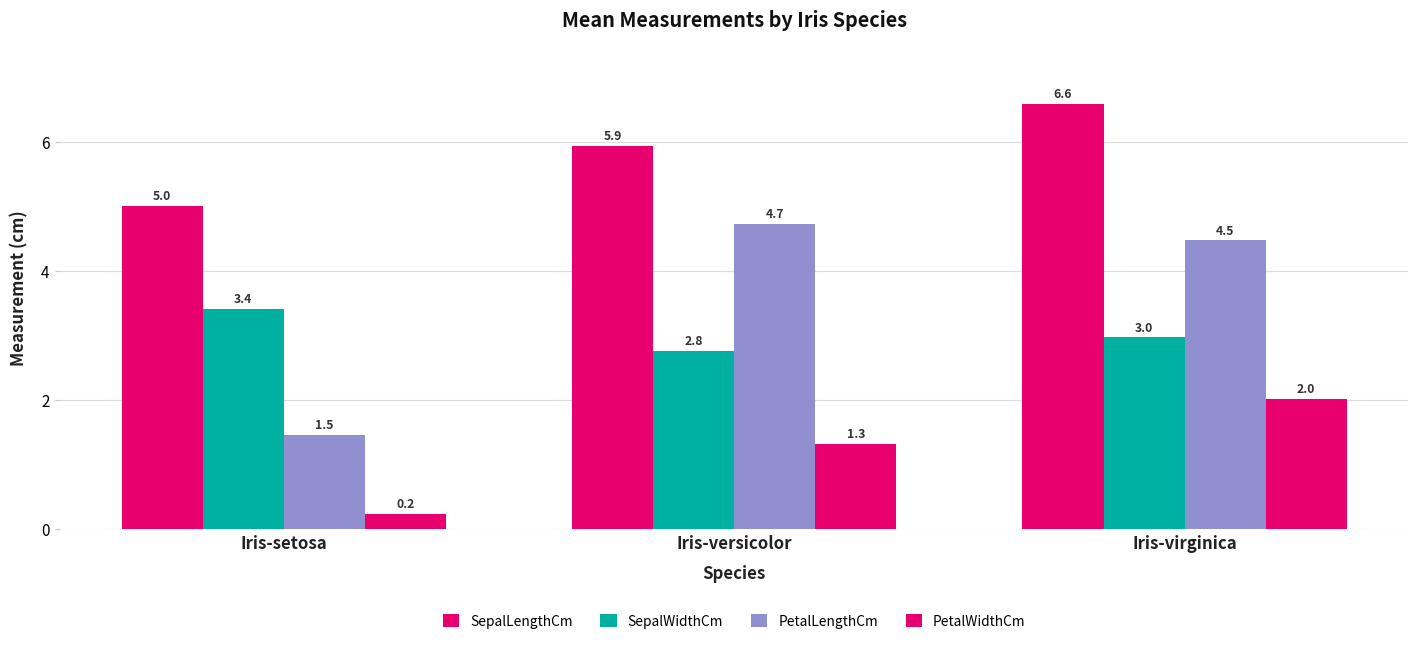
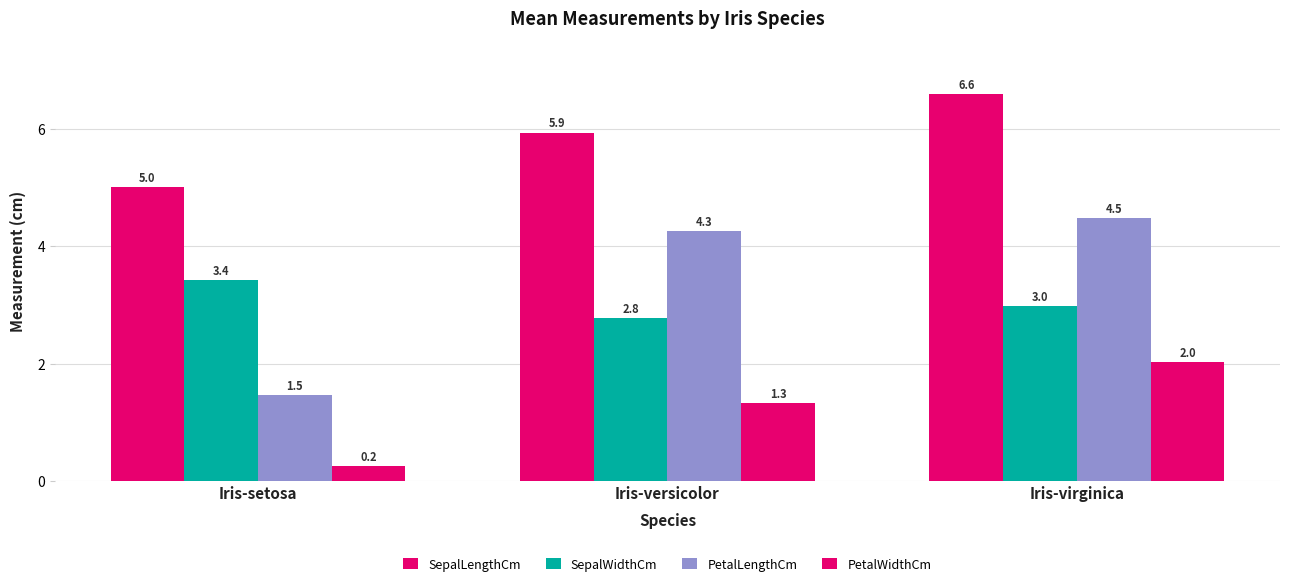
  {
    "SepalWidthCm": {
      "Iris-setosa": 3.4,
      "Iris-versicolor": 2.8,
      "Iris-virginica": 3.0
    },
    "PetalLengthCm": {
      "Iris-setosa": 1.5,
-     "Iris-versicolor": 4.7,
+     "Iris-versicolor": 4.3,
      "Iris-virginica": 4.5
    }
  }
